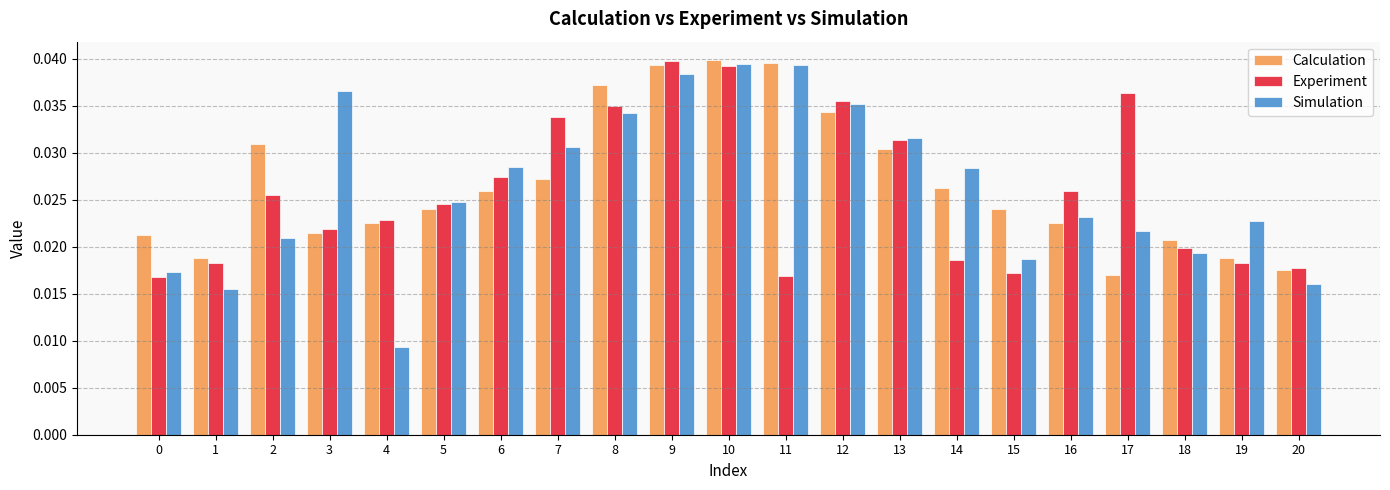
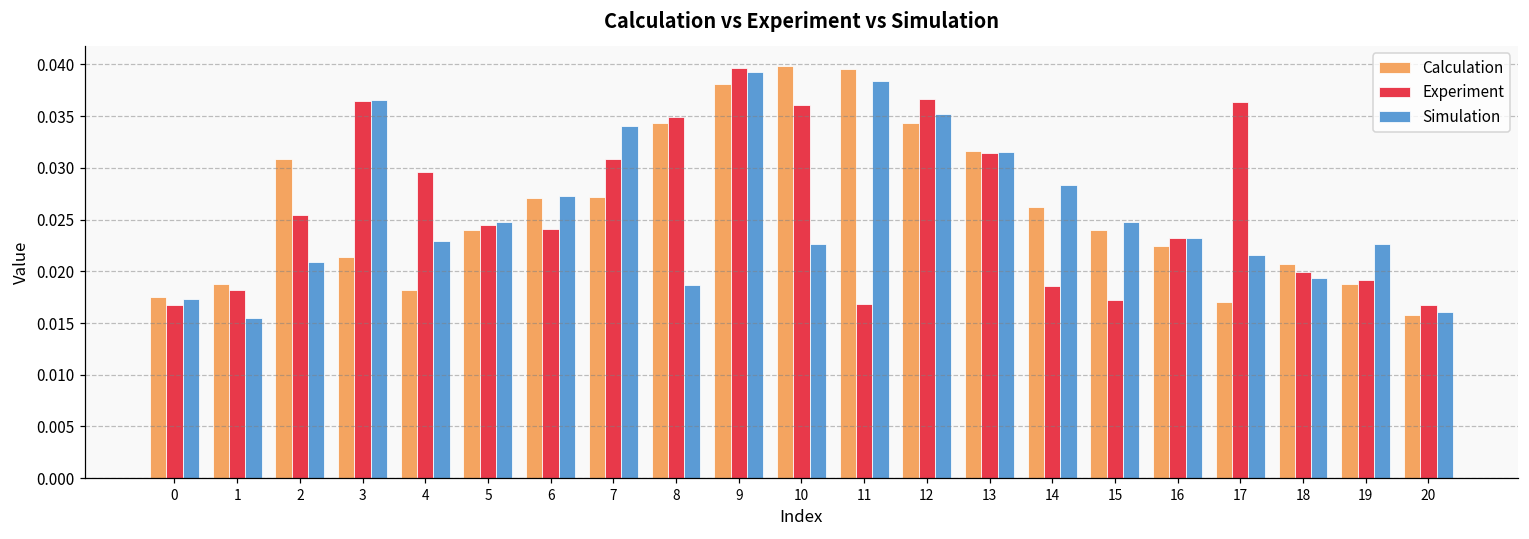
  {
    "Calculation": {
-     "0": 0.021,
+     "0": 0.018,
      "1": 0.019,
      "2": 0.031,
      "3": 0.021,
-     "4": 0.022,
+     "4": 0.018,
      "5": 0.024,
-     "6": 0.026,
+     "6": 0.027,
      "7": 0.027,
-     "8": 0.037,
-     "9": 0.039,
+     "8": 0.034,
+     "9": 0.038,
      "10": 0.040,
      "11": 0.040,
      "12": 0.034,
-     "13": 0.030,
+     "13": 0.032,
      "14": 0.026,
      "15": 0.024,
      "16": 0.022,
      "17": 0.017,
      "18": 0.021,
      "19": 0.019,
-     "20": 0.018
+     "20": 0.016
    },
    "Experiment": {
      "0": 0.017,
      "1": 0.018,
      "2": 0.025,
-     "3": 0.022,
-     "4": 0.023,
+     "3": 0.036,
+     "4": 0.030,
      "5": 0.024,
-     "6": 0.027,
-     "7": 0.034,
+     "6": 0.024,
+     "7": 0.031,
      "8": 0.035,
      "9": 0.040,
-     "10": 0.039,
+     "10": 0.036,
      "11": 0.017,
-     "12": 0.036,
+     "12": 0.037,
      "13": 0.031,
      "14": 0.019,
      "15": 0.017,
-     "16": 0.026,
+     "16": 0.023,
      "17": 0.036,
      "18": 0.020,
-     "19": 0.018,
-     "20": 0.018
+     "19": 0.019,
+     "20": 0.017
    },
    "Simulation": {
      "0": 0.017,
      "1": 0.016,
      "2": 0.021,
      "3": 0.037,
-     "4": 0.009,
+     "4": 0.023,
      "5": 0.025,
-     "6": 0.028,
-     "7": 0.031,
-     "8": 0.034,
-     "9": 0.038,
-     "10": 0.039,
-     "11": 0.039,
+     "6": 0.027,
+     "7": 0.034,
+     "8": 0.019,
+     "9": 0.039,
+     "10": 0.023,
+     "11": 0.038,
      "12": 0.035,
      "13": 0.032,
      "14": 0.028,
-     "15": 0.019,
+     "15": 0.025,
      "16": 0.023,
      "17": 0.022,
      "18": 0.019,
      "19": 0.023,
      "20": 0.016
    }
  }
